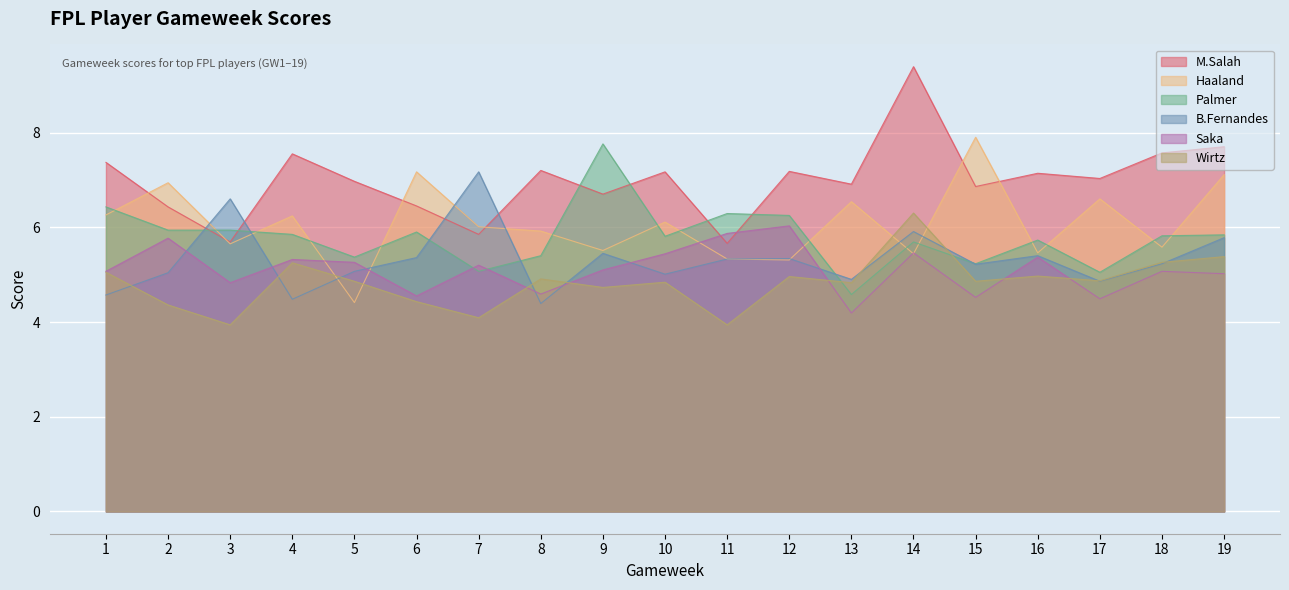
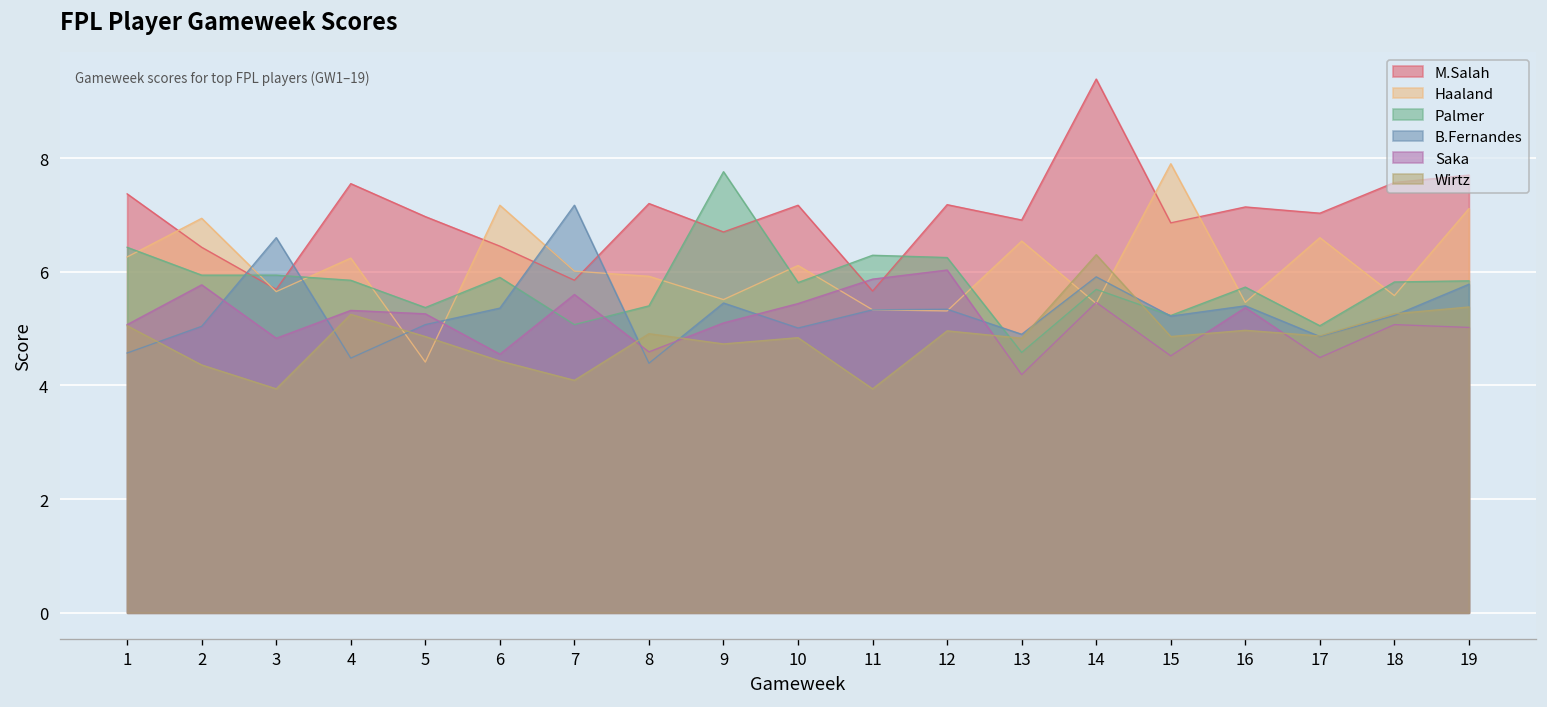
  {
    "M.Salah": {
      "1": 7.4,
      "2": 6.4,
      "4": 7.6,
      "5": 7.0,
      "6": 6.5,
      "7": 5.9,
      "8": 7.2,
      "9": 6.7,
      "10": 7.2,
      "11": 5.7,
      "12": 7.2,
      "13": 6.9,
      "14": 9.4,
      "15": 6.9,
      "16": 7.1,
      "17": 7.0
    },
    "Saka": {
      "2": 5.8,
      "3": 4.8,
      "4": 5.3,
      "5": 5.3,
      "6": 4.6,
-     "7": 5.2,
+     "7": 5.6,
      "8": 4.6,
      "9": 5.1,
      "10": 5.4,
      "11": 5.9,
      "12": 6.0,
      "13": 4.2,
      "15": 4.5,
      "17": 4.5,
      "18": 5.1,
      "19": 5.0
    }
  }
